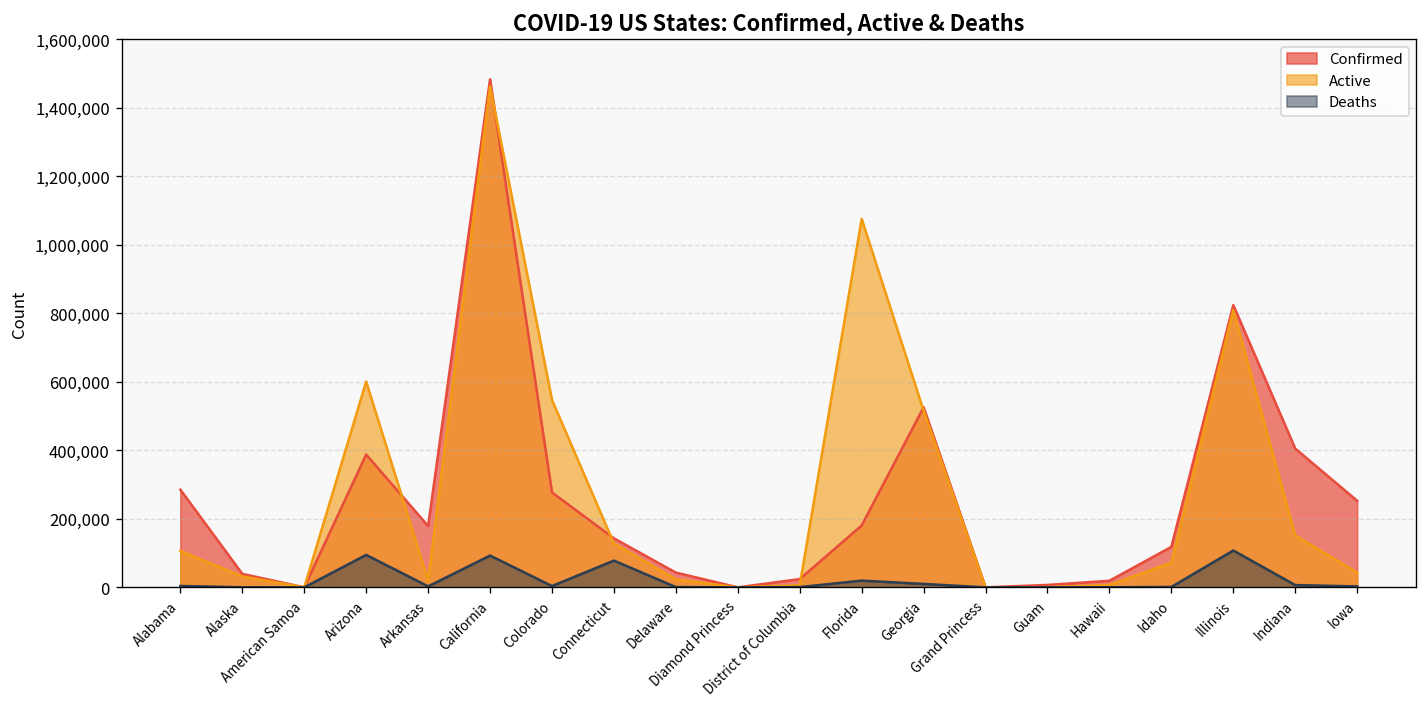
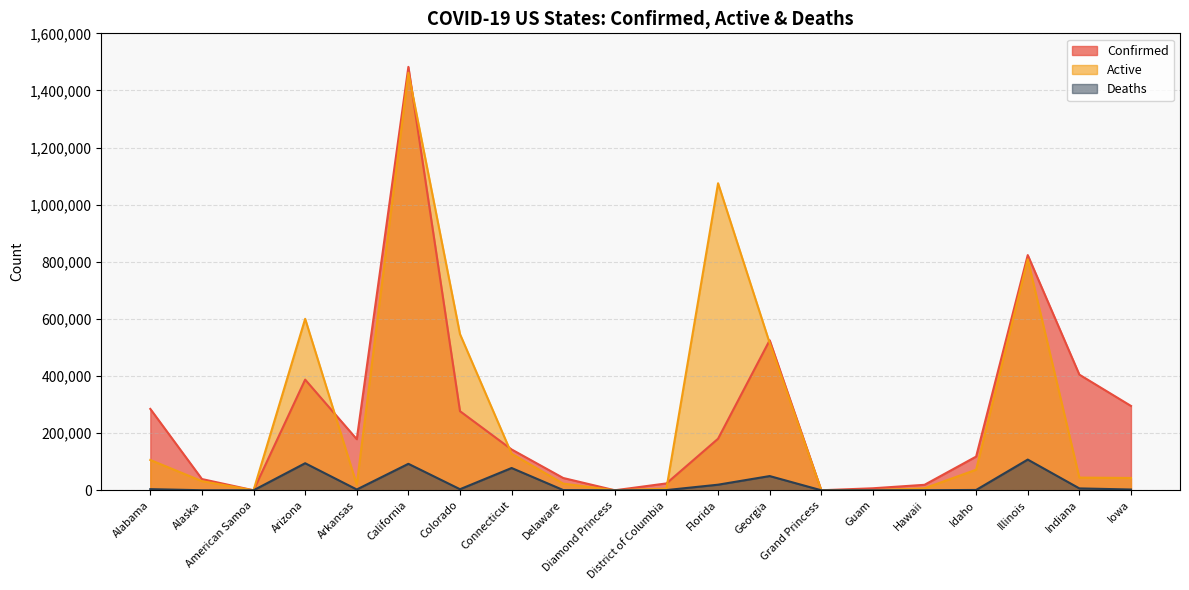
  {
    "Confirmed": {
      "Alabama": "280,000",
      "Arizona": "390,000",
      "Arkansas": "180,000",
      "California": "1,480,000",
      "Colorado": "280,000",
      "Connecticut": "140,000",
      "Delaware": "40,000",
      "District of Columbia": "20,000",
      "Florida": "180,000",
      "Georgia": "530,000",
      "Hawaii": "20,000",
      "Idaho": "120,000",
      "Illinois": "820,000",
      "Indiana": "400,000",
-     "Iowa": "250,000"
+     "Iowa": "300,000"
    },
    "Active": {
      "Alabama": "110,000",
      "Arizona": "600,000",
      "Arkansas": "20,000",
      "California": "1,460,000",
      "Colorado": "550,000",
      "Connecticut": "130,000",
      "Delaware": "20,000",
      "Florida": "1,080,000",
      "Georgia": "520,000",
      "Idaho": "70,000",
      "Illinois": "810,000",
-     "Indiana": "150,000",
+     "Indiana": "40,000",
      "Iowa": "40,000"
    },
    "Deaths": {
      "Alabama": "0",
      "Alaska": "0",
      "Arizona": "90,000",
      "Arkansas": "0",
      "California": "90,000",
      "Colorado": "0",
      "Connecticut": "80,000",
      "Delaware": "0",
      "Florida": "20,000",
-     "Georgia": "10,000",
+     "Georgia": "50,000",
      "Idaho": "0",
      "Illinois": "110,000",
      "Indiana": "10,000",
      "Iowa": "0"
    }
  }
